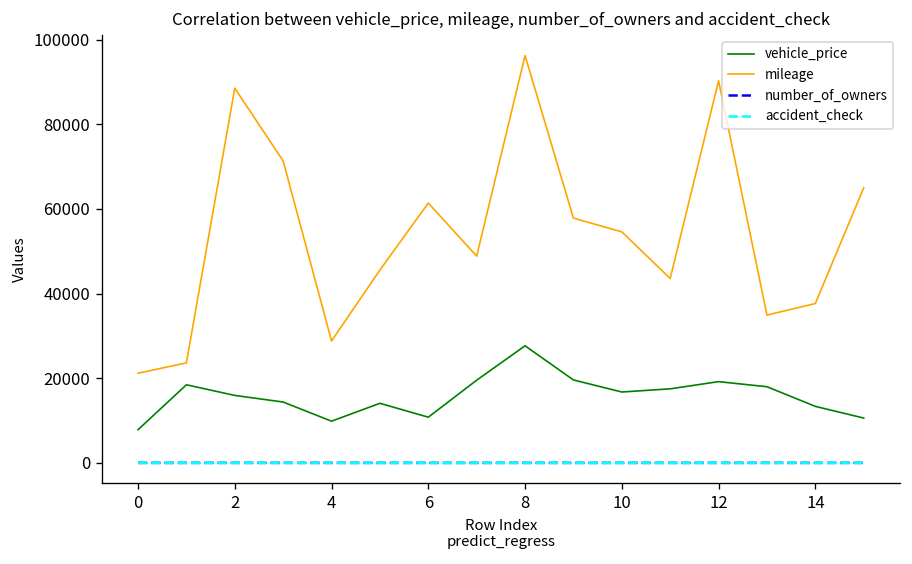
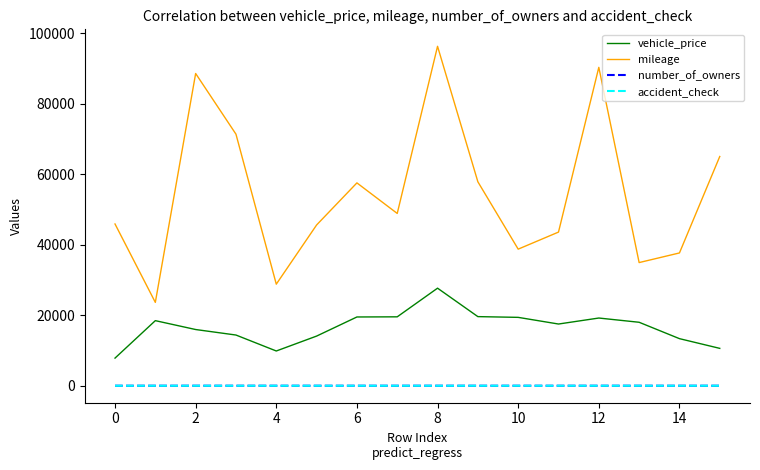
  {
    "vehicle_price": {
      "0": 8000,
      "2": 16000,
      "4": 10000,
-     "6": 11000,
+     "6": 19000,
      "8": 28000,
-     "10": 17000,
+     "10": 19000,
      "12": 19000,
      "14": 13000
    },
    "mileage": {
-     "0": 21000,
+     "0": 46000,
      "2": 89000,
      "4": 29000,
-     "6": 61000,
+     "6": 58000,
      "8": 96000,
-     "10": 55000,
+     "10": 39000,
      "12": 90000,
      "14": 38000
    },
    "accident_check": {
      "0": 0,
      "2": 0,
      "4": 0,
      "6": 0,
      "8": 0,
      "10": 0,
      "12": 0,
      "14": 0
    }
  }
